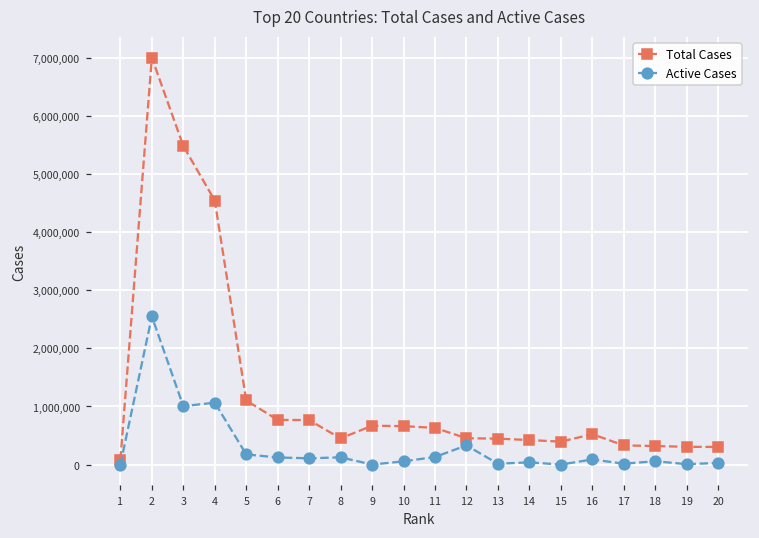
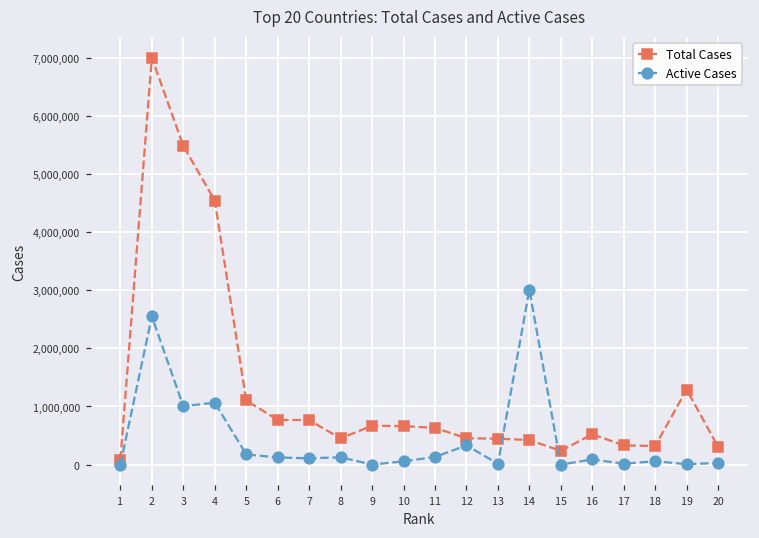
  {
    "Total Cases": {
      "1": "100,000",
      "2": "7,000,000",
      "3": "5,500,000",
      "4": "4,500,000",
      "5": "1,100,000",
      "6": "800,000",
      "7": "800,000",
      "8": "400,000",
      "9": "700,000",
      "10": "700,000",
      "11": "600,000",
      "12": "500,000",
      "13": "400,000",
      "14": "400,000",
-     "15": "400,000",
+     "15": "200,000",
      "16": "500,000",
      "17": "300,000",
      "18": "300,000",
-     "19": "300,000",
+     "19": "1,300,000",
      "20": "300,000"
    },
    "Active Cases": {
      "1": "0",
      "2": "2,600,000",
      "3": "1,000,000",
      "4": "1,100,000",
      "5": "200,000",
      "6": "100,000",
      "7": "100,000",
      "8": "100,000",
      "9": "0",
      "10": "100,000",
      "11": "100,000",
      "12": "300,000",
      "13": "0",
-     "14": "0",
+     "14": "3,000,000",
      "15": "0",
      "16": "100,000",
      "17": "0",
      "18": "100,000",
      "19": "0",
      "20": "0"
    }
  }
